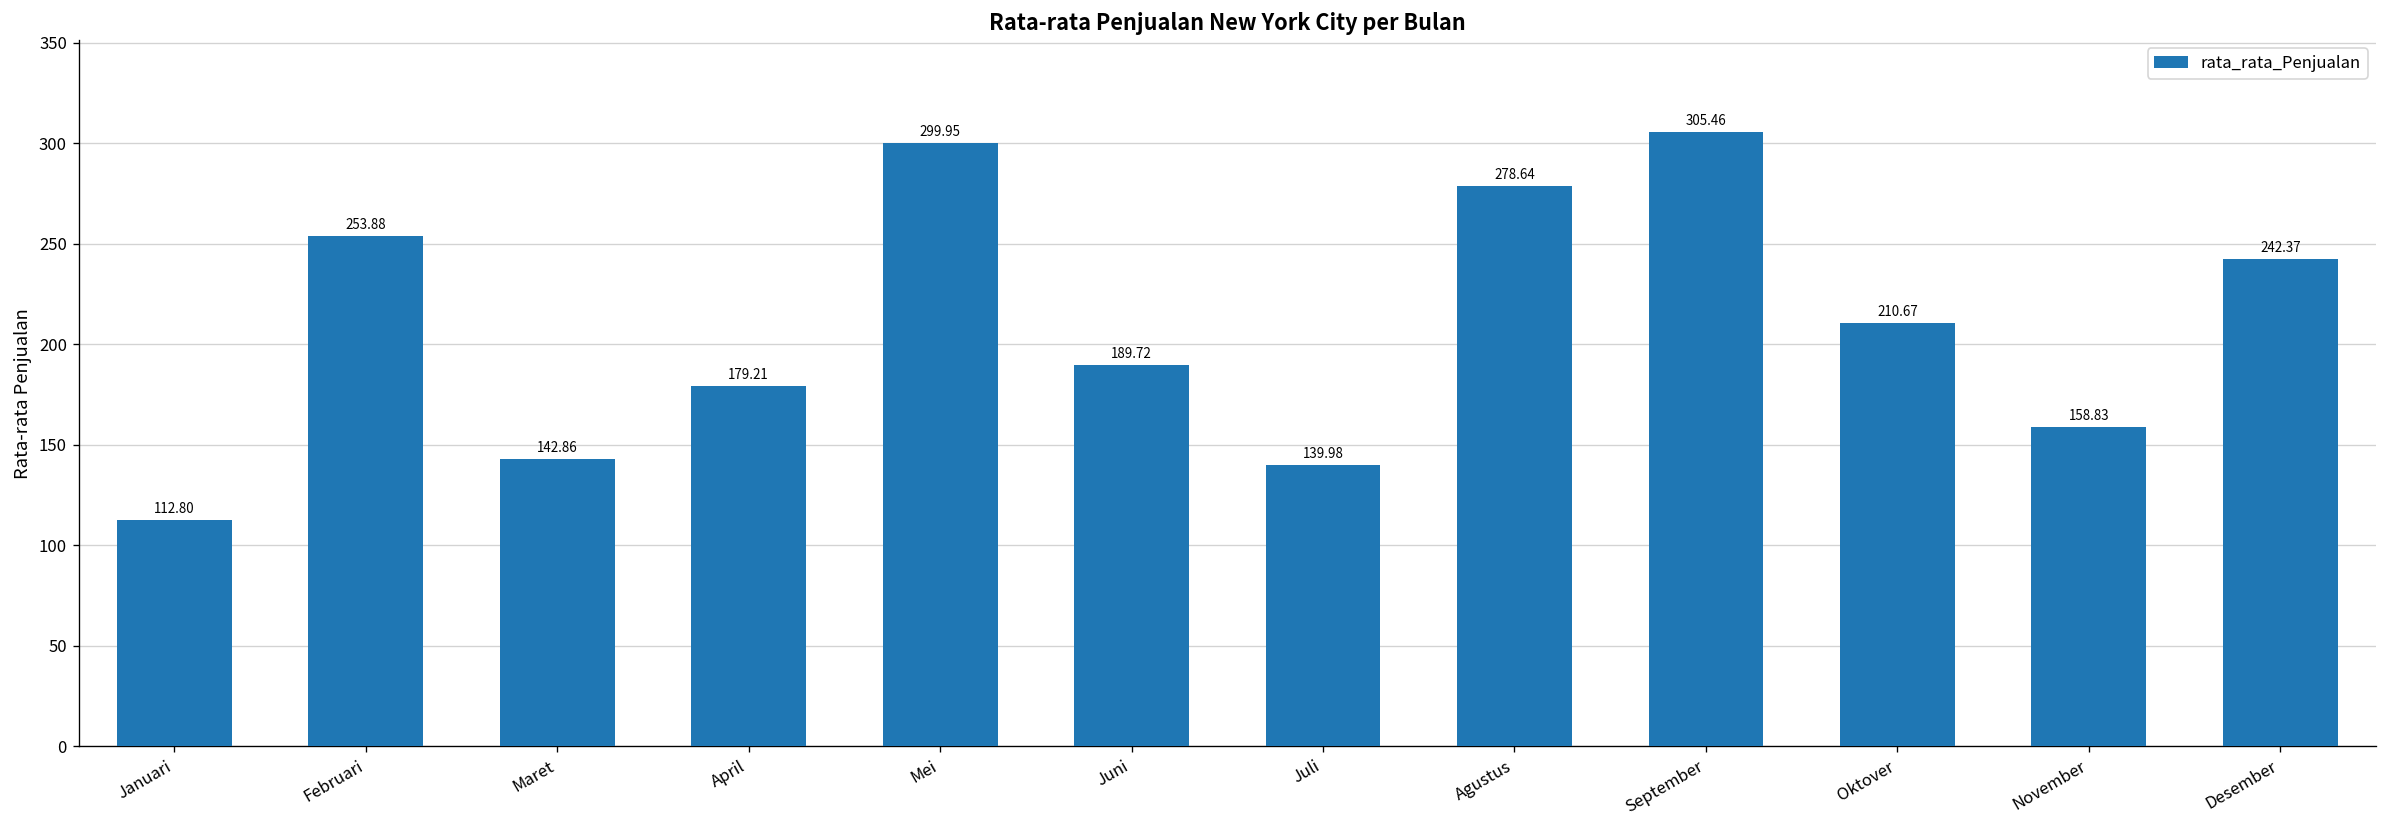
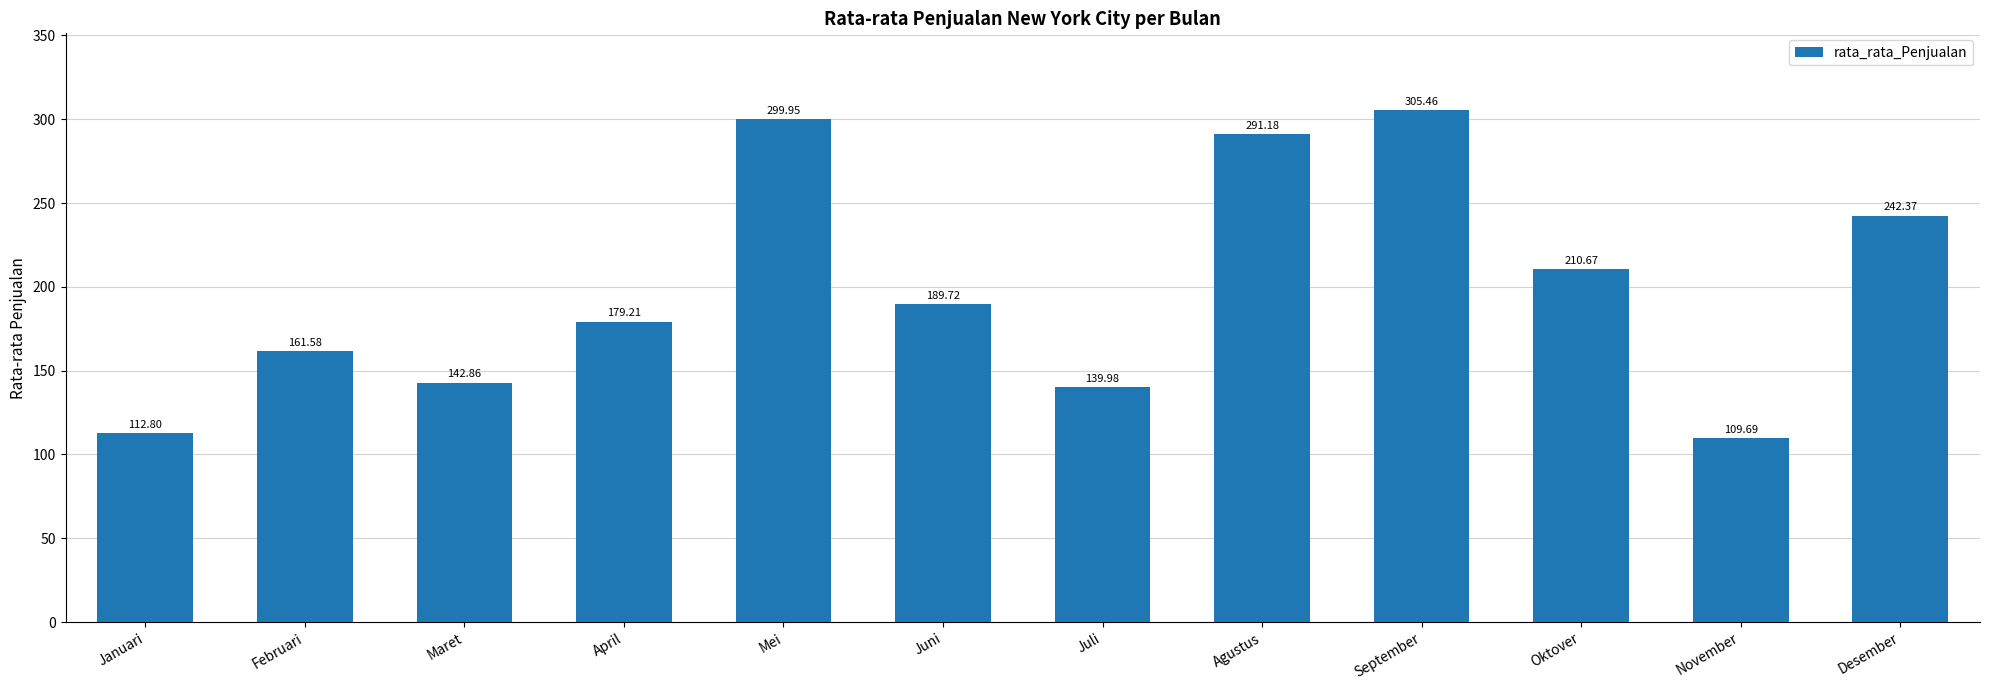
  {
    "Januari": 112.80,
-   "Februari": 253.88,
+   "Februari": 161.58,
    "Maret": 142.86,
    "April": 179.21,
    "Mei": 299.95,
    "Juni": 189.72,
    "Juli": 139.98,
-   "Agustus": 278.64,
+   "Agustus": 291.18,
    "September": 305.46,
    "Oktover": 210.67,
-   "November": 158.83,
+   "November": 109.69,
    "Desember": 242.37
  }
